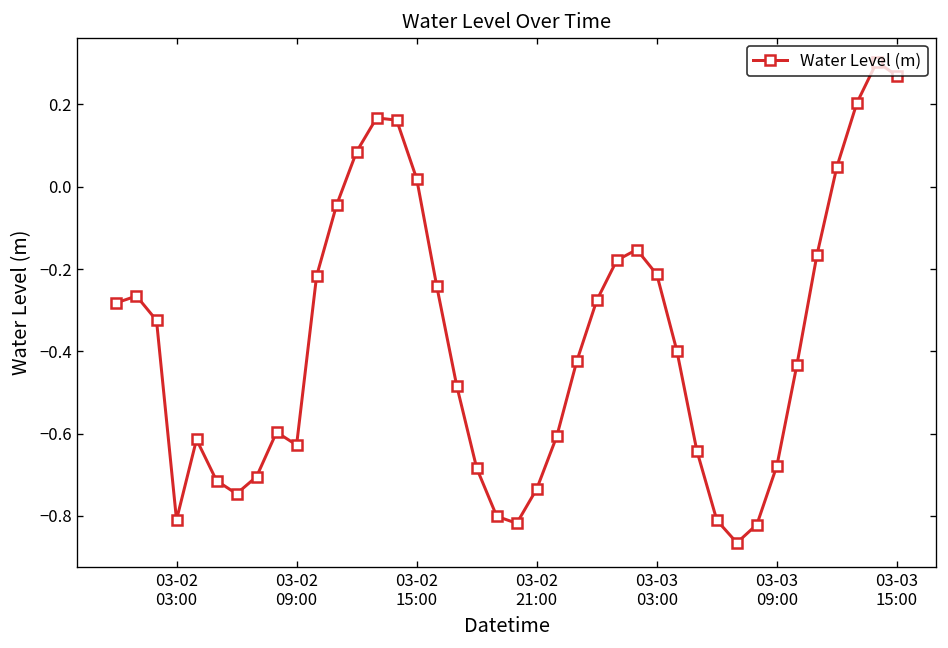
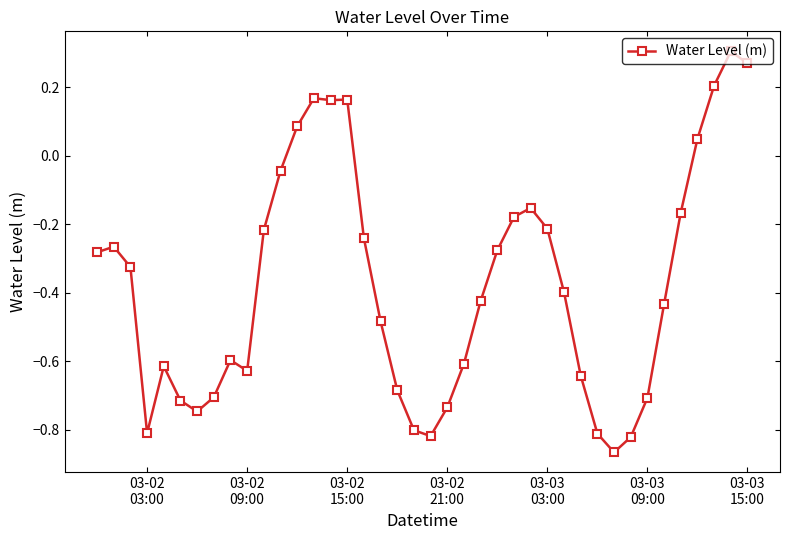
  {
    "03-02 03:00": -0.81,
    "03-02 09:00": -0.63,
-   "03-02 15:00": 0.02,
+   "03-02 15:00": 0.16,
    "03-02 21:00": -0.73,
    "03-03 03:00": -0.21,
-   "03-03 09:00": -0.68
+   "03-03 09:00": -0.71
  }
